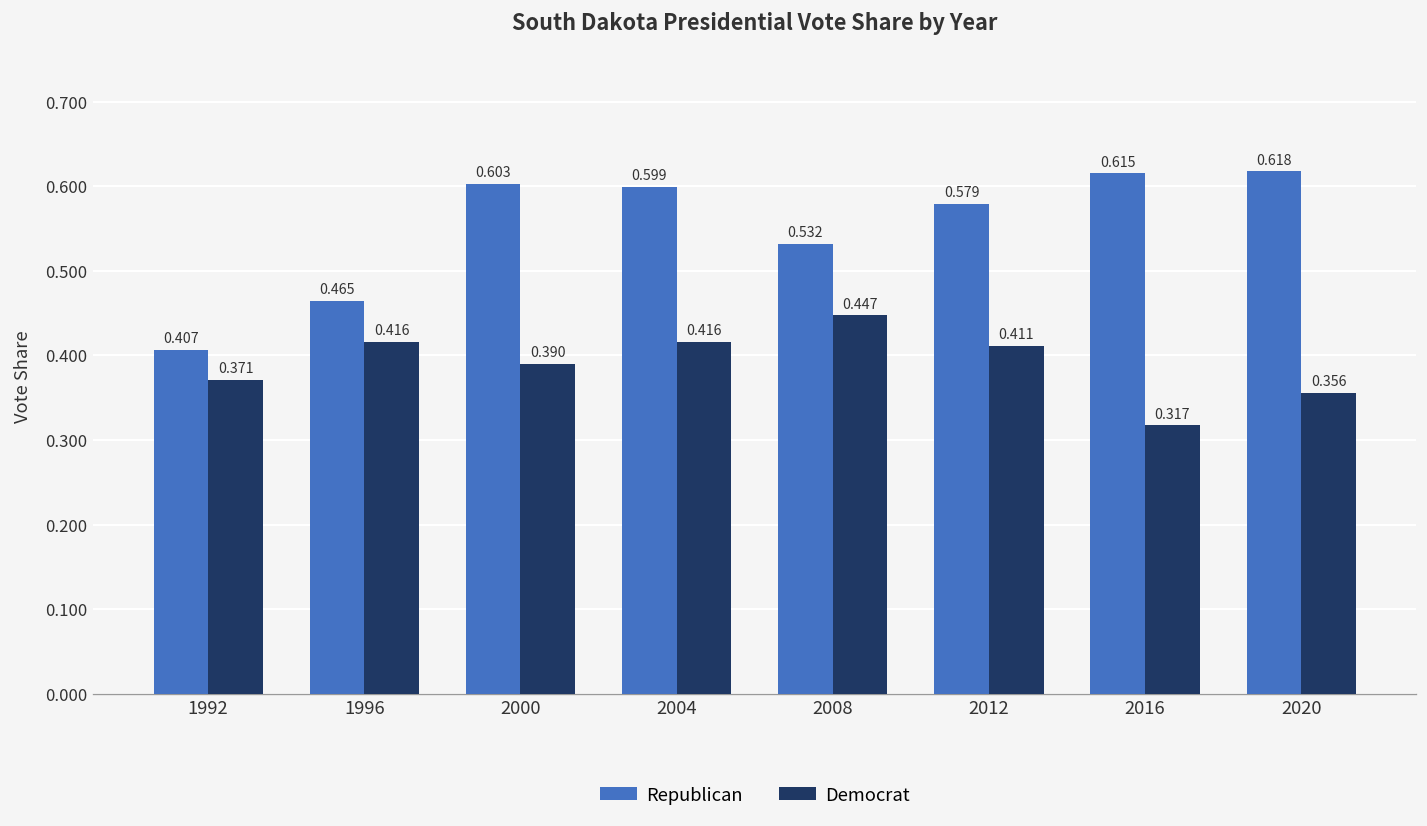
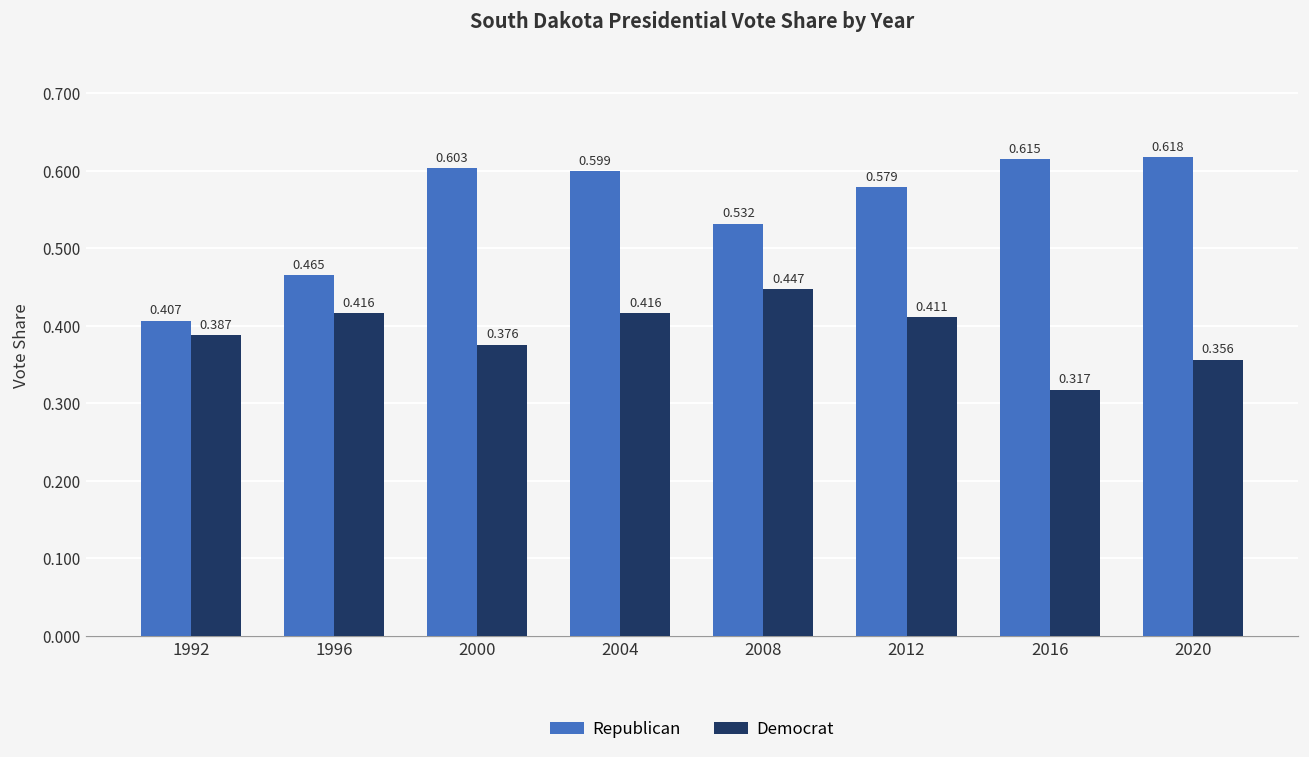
  {
    "Republican": {
      "1992": 0.407,
      "1996": 0.465,
      "2000": 0.603,
      "2004": 0.599,
      "2008": 0.532,
      "2012": 0.579,
      "2016": 0.615,
      "2020": 0.618
    },
    "Democrat": {
-     "1992": 0.371,
+     "1992": 0.387,
      "1996": 0.416,
-     "2000": 0.390,
+     "2000": 0.376,
      "2004": 0.416,
      "2008": 0.447,
      "2012": 0.411,
      "2016": 0.317,
      "2020": 0.356
    }
  }
